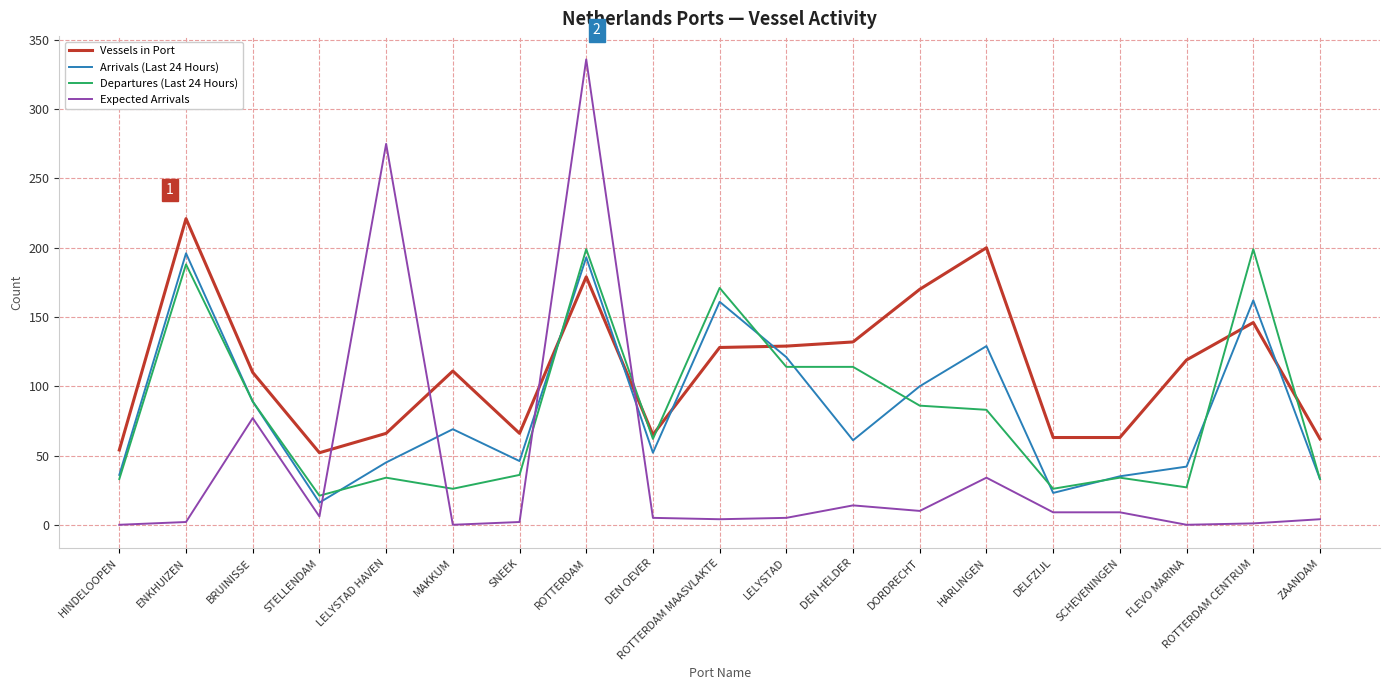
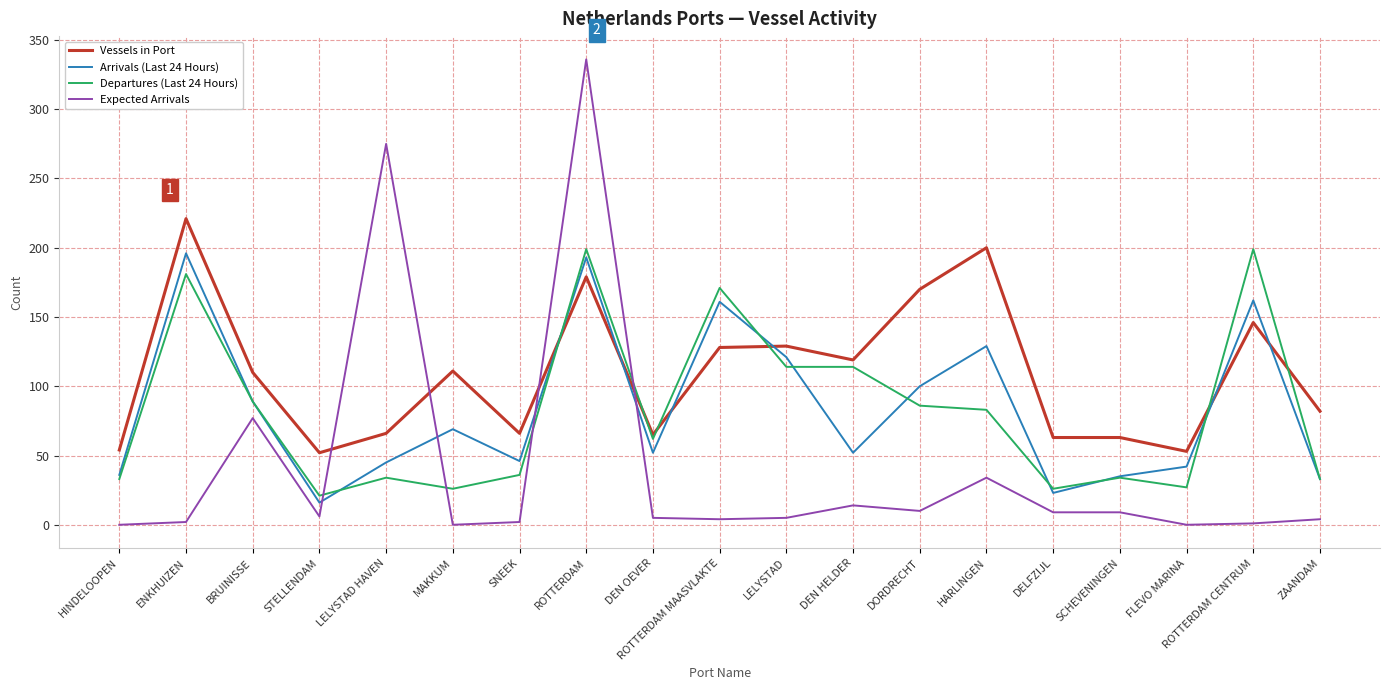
  {
    "Vessels in Port": {
      "HINDELOOPEN": 54,
      "ENKHUIZEN": 221,
      "BRUINISSE": 110,
      "STELLENDAM": 52,
      "LELYSTAD HAVEN": 66,
      "MAKKUM": 111,
      "SNEEK": 66,
      "ROTTERDAM": 179,
      "DEN OEVER": 65,
      "ROTTERDAM MAASVLAKTE": 128,
      "LELYSTAD": 129,
-     "DEN HELDER": 132,
+     "DEN HELDER": 119,
      "DORDRECHT": 170,
      "HARLINGEN": 200,
      "DELFZIJL": 63,
      "SCHEVENINGEN": 63,
-     "FLEVO MARINA": 119,
+     "FLEVO MARINA": 53,
      "ROTTERDAM CENTRUM": 146,
-     "ZAANDAM": 62
+     "ZAANDAM": 82
    },
    "Arrivals (Last 24 Hours)": {
      "HINDELOOPEN": 36,
      "ENKHUIZEN": 196,
      "STELLENDAM": 16,
      "LELYSTAD HAVEN": 45,
      "MAKKUM": 69,
      "SNEEK": 46,
      "ROTTERDAM": 193,
      "DEN OEVER": 52,
      "ROTTERDAM MAASVLAKTE": 161,
      "LELYSTAD": 121,
-     "DEN HELDER": 61,
+     "DEN HELDER": 52,
      "DORDRECHT": 100,
      "HARLINGEN": 129,
      "DELFZIJL": 23,
      "FLEVO MARINA": 42,
      "ROTTERDAM CENTRUM": 162
    },
    "Departures (Last 24 Hours)": {
      "HINDELOOPEN": 33,
-     "ENKHUIZEN": 188,
+     "ENKHUIZEN": 181,
      "STELLENDAM": 21,
      "LELYSTAD HAVEN": 34,
      "MAKKUM": 26,
      "SNEEK": 36,
      "ROTTERDAM": 199,
      "DEN OEVER": 62,
      "ROTTERDAM MAASVLAKTE": 171,
      "LELYSTAD": 114,
      "DEN HELDER": 114,
      "DORDRECHT": 86,
      "HARLINGEN": 83,
      "DELFZIJL": 26,
      "FLEVO MARINA": 27,
      "ROTTERDAM CENTRUM": 199
    },
    "Expected Arrivals": {
      "HINDELOOPEN": 0,
      "ENKHUIZEN": 2,
      "BRUINISSE": 77,
      "STELLENDAM": 6,
      "LELYSTAD HAVEN": 275,
      "MAKKUM": 0,
      "SNEEK": 2,
      "DEN OEVER": 5,
      "ROTTERDAM MAASVLAKTE": 4,
      "LELYSTAD": 5,
      "DEN HELDER": 14,
      "DORDRECHT": 10,
      "HARLINGEN": 34,
      "DELFZIJL": 9,
      "SCHEVENINGEN": 9,
      "FLEVO MARINA": 0,
      "ROTTERDAM CENTRUM": 1,
      "ZAANDAM": 4
    }
  }
